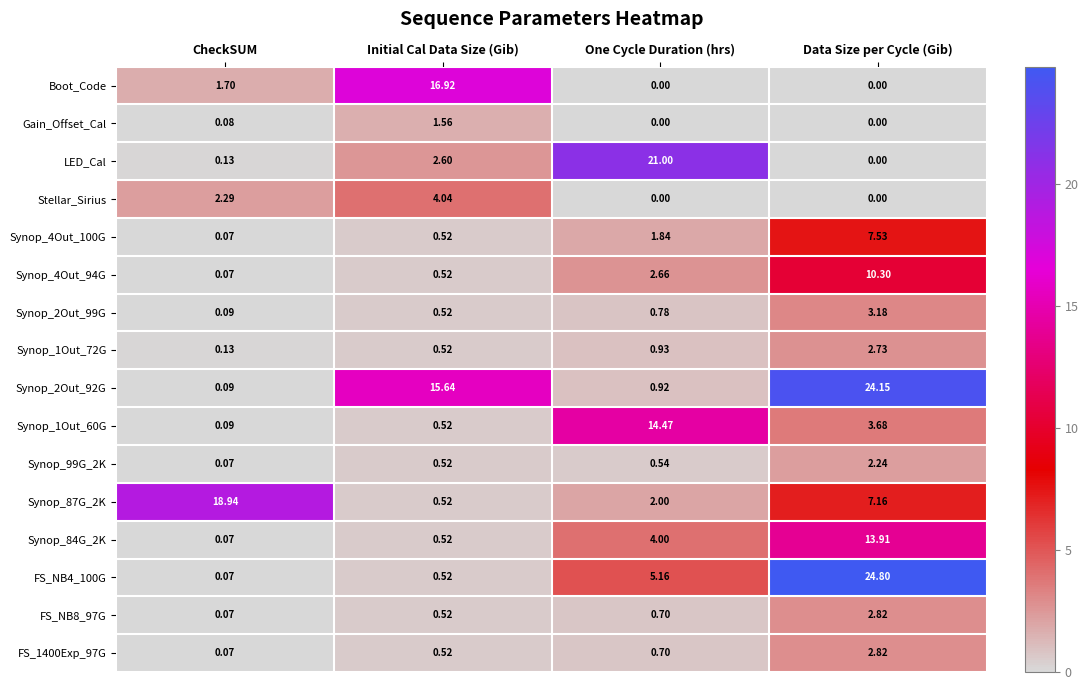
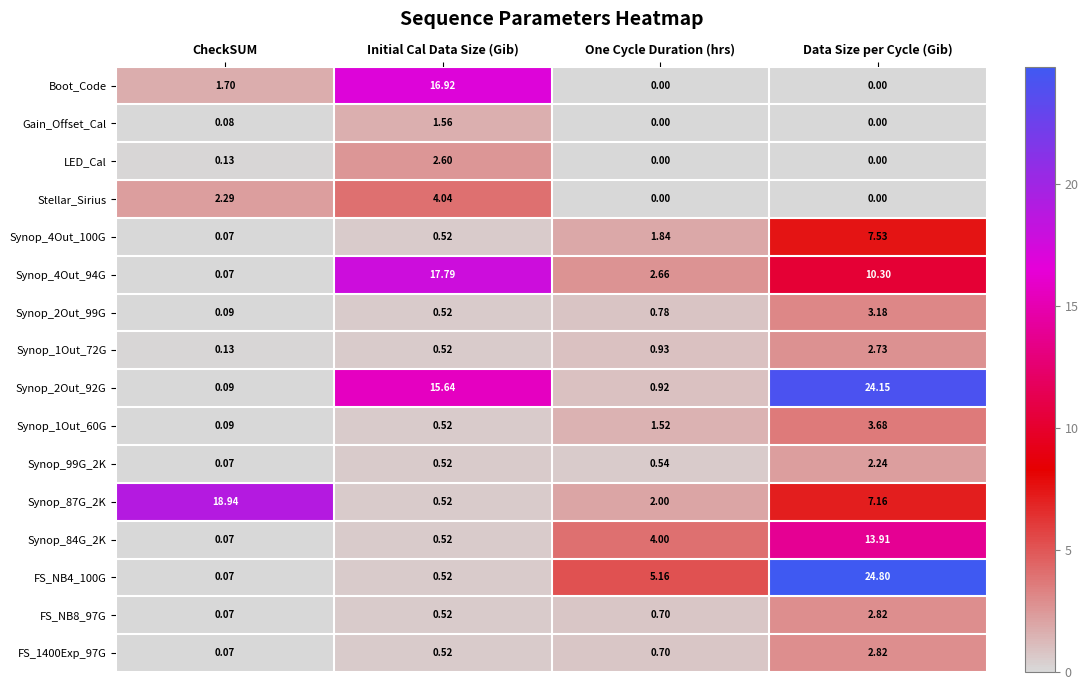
  {
    "Boot_Code": {
      "CheckSUM": 1.70,
      "Initial Cal Data Size (Gib)": 16.92,
      "One Cycle Duration (hrs)": 0.00,
      "Data Size per Cycle (Gib)": 0.00
    },
    "Gain_Offset_Cal": {
      "CheckSUM": 0.08,
      "Initial Cal Data Size (Gib)": 1.56,
      "One Cycle Duration (hrs)": 0.00,
      "Data Size per Cycle (Gib)": 0.00
    },
    "LED_Cal": {
      "CheckSUM": 0.13,
      "Initial Cal Data Size (Gib)": 2.60,
-     "One Cycle Duration (hrs)": 21.00,
+     "One Cycle Duration (hrs)": 0.00,
      "Data Size per Cycle (Gib)": 0.00
    },
    "Stellar_Sirius": {
      "CheckSUM": 2.29,
      "Initial Cal Data Size (Gib)": 4.04,
      "One Cycle Duration (hrs)": 0.00,
      "Data Size per Cycle (Gib)": 0.00
    },
    "Synop_4Out_100G": {
      "CheckSUM": 0.07,
      "Initial Cal Data Size (Gib)": 0.52,
      "One Cycle Duration (hrs)": 1.84,
      "Data Size per Cycle (Gib)": 7.53
    },
    "Synop_4Out_94G": {
      "CheckSUM": 0.07,
-     "Initial Cal Data Size (Gib)": 0.52,
+     "Initial Cal Data Size (Gib)": 17.79,
      "One Cycle Duration (hrs)": 2.66,
      "Data Size per Cycle (Gib)": 10.30
    },
    "Synop_2Out_99G": {
      "CheckSUM": 0.09,
      "Initial Cal Data Size (Gib)": 0.52,
      "One Cycle Duration (hrs)": 0.78,
      "Data Size per Cycle (Gib)": 3.18
    },
    "Synop_1Out_72G": {
      "CheckSUM": 0.13,
      "Initial Cal Data Size (Gib)": 0.52,
      "One Cycle Duration (hrs)": 0.93,
      "Data Size per Cycle (Gib)": 2.73
    },
    "Synop_2Out_92G": {
      "CheckSUM": 0.09,
      "Initial Cal Data Size (Gib)": 15.64,
      "One Cycle Duration (hrs)": 0.92,
      "Data Size per Cycle (Gib)": 24.15
    },
    "Synop_1Out_60G": {
      "CheckSUM": 0.09,
      "Initial Cal Data Size (Gib)": 0.52,
-     "One Cycle Duration (hrs)": 14.47,
+     "One Cycle Duration (hrs)": 1.52,
      "Data Size per Cycle (Gib)": 3.68
    },
    "Synop_99G_2K": {
      "CheckSUM": 0.07,
      "Initial Cal Data Size (Gib)": 0.52,
      "One Cycle Duration (hrs)": 0.54,
      "Data Size per Cycle (Gib)": 2.24
    },
    "Synop_87G_2K": {
      "CheckSUM": 18.94,
      "Initial Cal Data Size (Gib)": 0.52,
      "One Cycle Duration (hrs)": 2.00,
      "Data Size per Cycle (Gib)": 7.16
    },
    "Synop_84G_2K": {
      "CheckSUM": 0.07,
      "Initial Cal Data Size (Gib)": 0.52,
      "One Cycle Duration (hrs)": 4.00,
      "Data Size per Cycle (Gib)": 13.91
    },
    "FS_NB4_100G": {
      "CheckSUM": 0.07,
      "Initial Cal Data Size (Gib)": 0.52,
      "One Cycle Duration (hrs)": 5.16,
      "Data Size per Cycle (Gib)": 24.80
    },
    "FS_NB8_97G": {
      "CheckSUM": 0.07,
      "Initial Cal Data Size (Gib)": 0.52,
      "One Cycle Duration (hrs)": 0.70,
      "Data Size per Cycle (Gib)": 2.82
    },
    "FS_1400Exp_97G": {
      "CheckSUM": 0.07,
      "Initial Cal Data Size (Gib)": 0.52,
      "One Cycle Duration (hrs)": 0.70,
      "Data Size per Cycle (Gib)": 2.82
    }
  }
